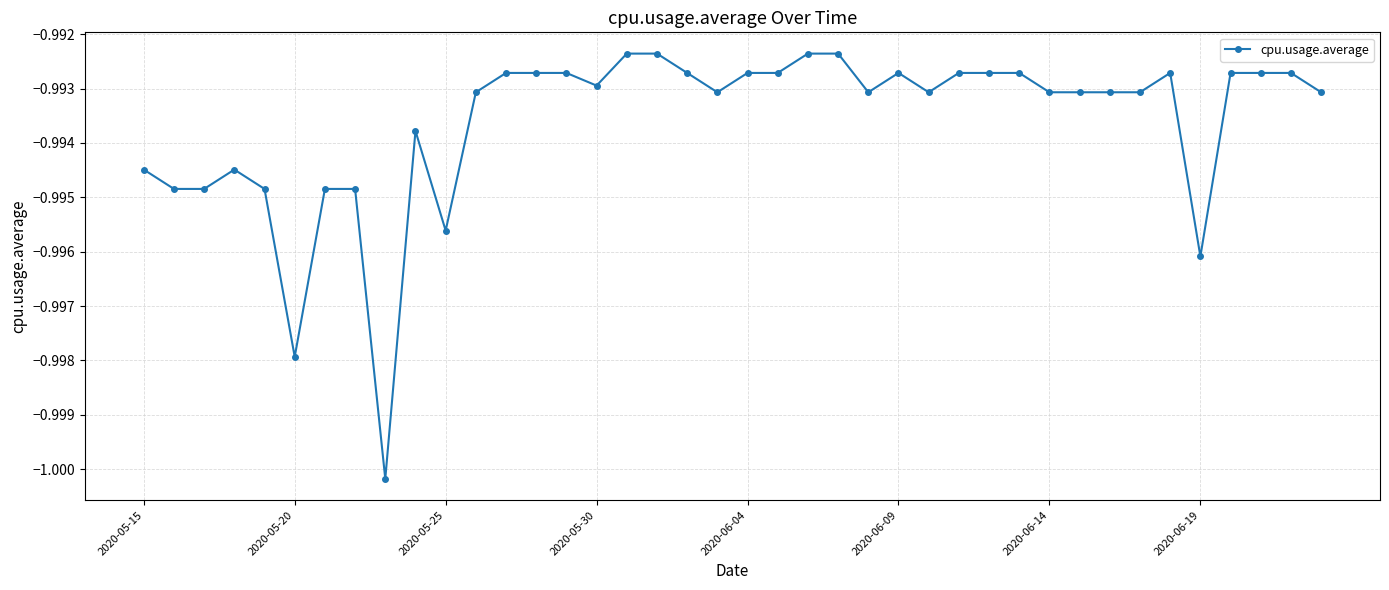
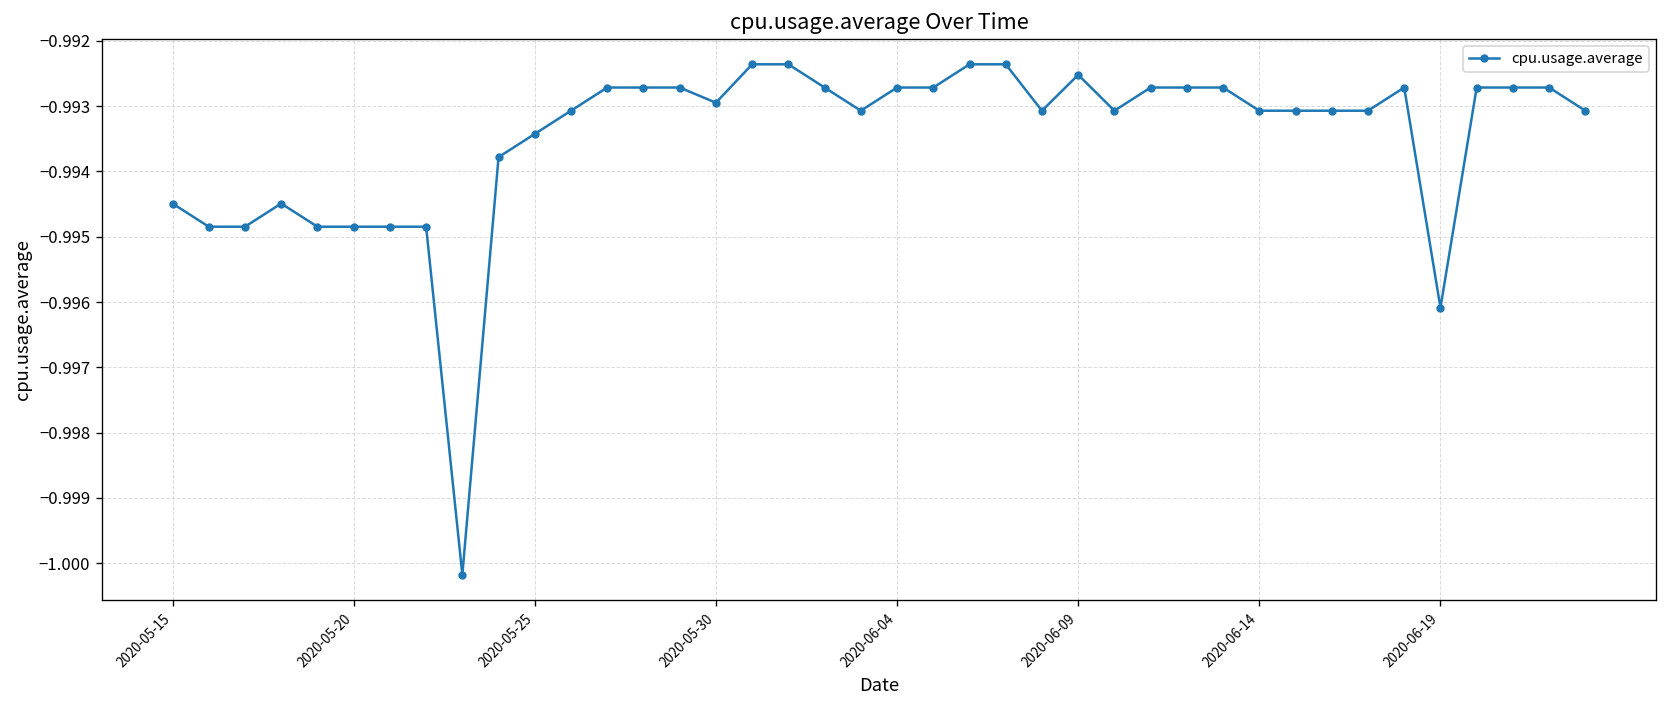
  {
    "2020-05-15": -0.9945,
-   "2020-05-20": -0.9979,
-   "2020-05-25": -0.9956,
+   "2020-05-20": -0.9948,
+   "2020-05-25": -0.9934,
    "2020-05-30": -0.9929,
    "2020-06-04": -0.9927,
-   "2020-06-09": -0.9927,
+   "2020-06-09": -0.9925,
    "2020-06-14": -0.9931,
    "2020-06-19": -0.9961
  }
